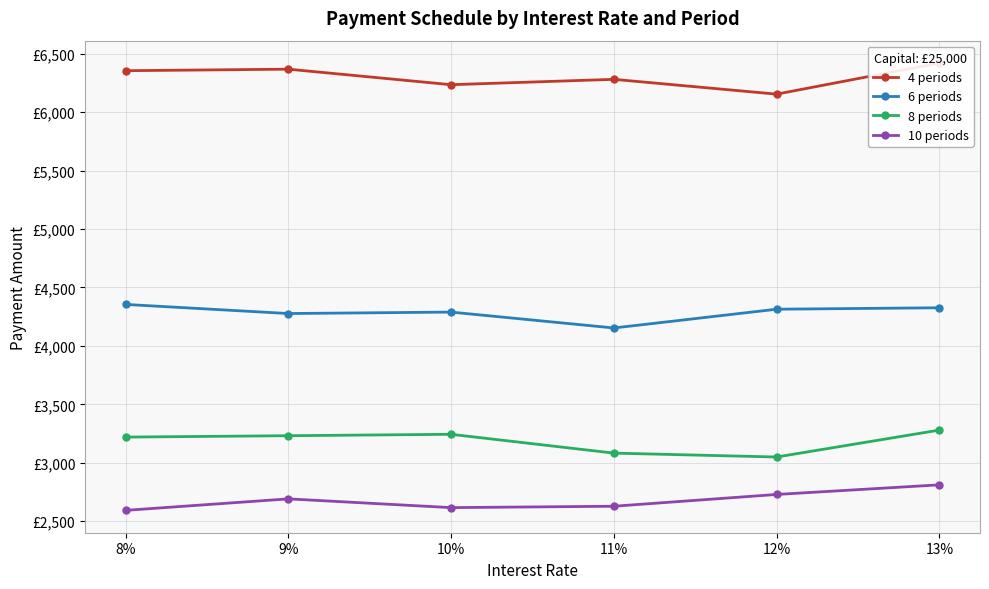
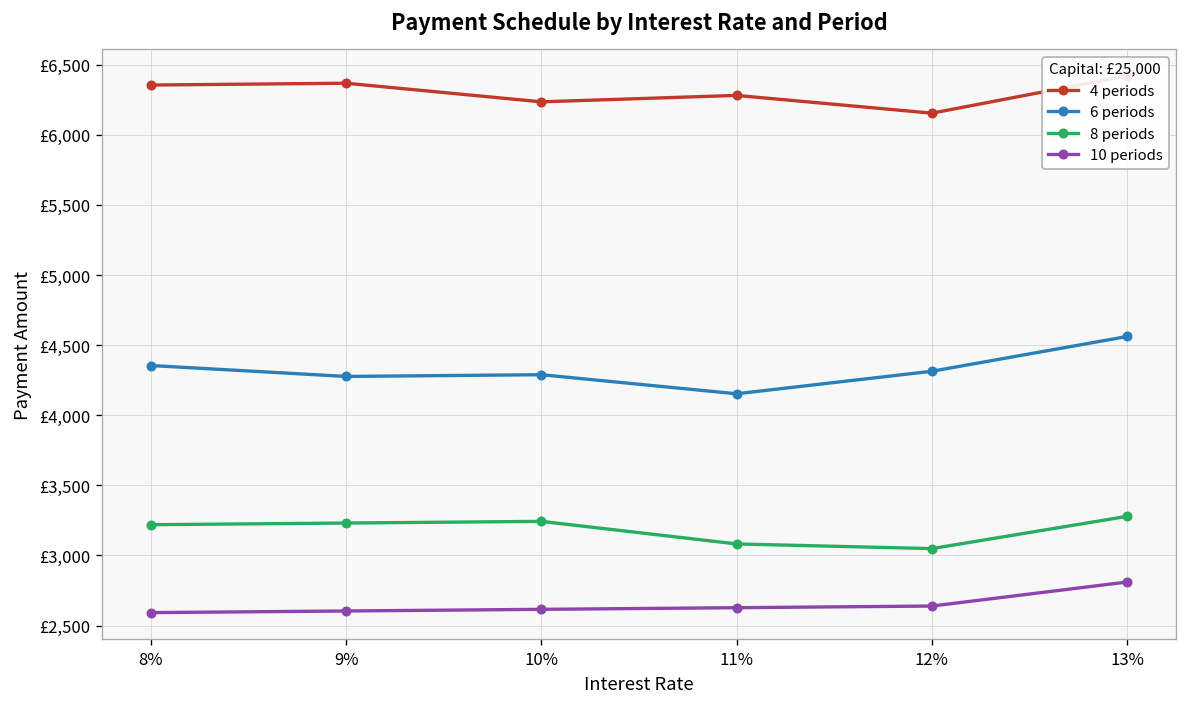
  {
    "4 periods": {
      "8%": "£6,350",
      "9%": "£6,370",
      "10%": "£6,230",
      "11%": "£6,280",
      "12%": "£6,150"
    },
    "6 periods": {
      "8%": "£4,350",
      "9%": "£4,280",
      "10%": "£4,290",
      "11%": "£4,150",
      "12%": "£4,310",
-     "13%": "£4,330"
+     "13%": "£4,560"
    },
    "8 periods": {
      "8%": "£3,220",
      "9%": "£3,230",
      "10%": "£3,240",
      "11%": "£3,080",
      "12%": "£3,050",
      "13%": "£3,280"
    },
    "10 periods": {
      "8%": "£2,590",
-     "9%": "£2,690",
+     "9%": "£2,600",
      "10%": "£2,620",
      "11%": "£2,630",
-     "12%": "£2,730",
+     "12%": "£2,640",
      "13%": "£2,810"
    }
  }
